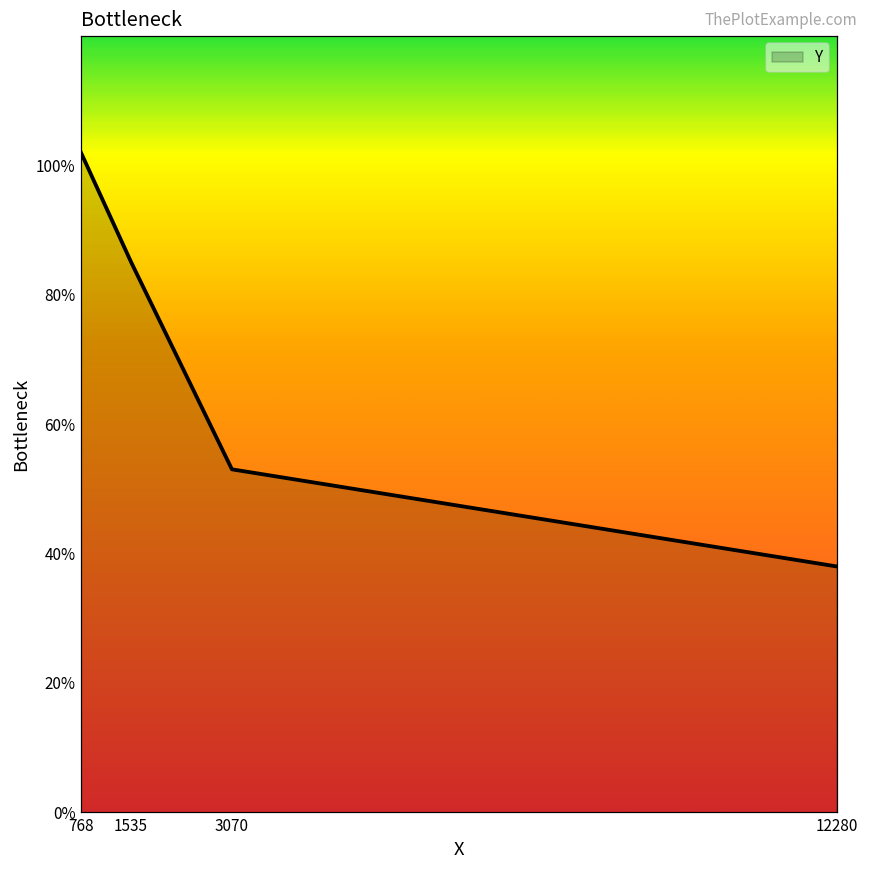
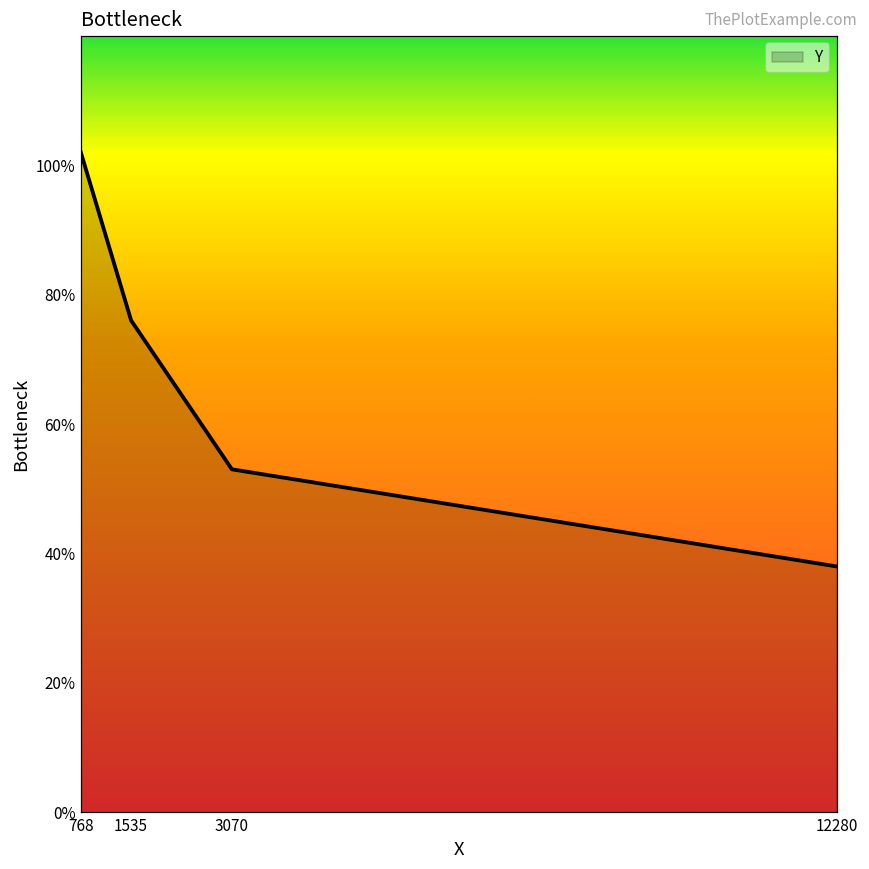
  {
    "768": "102%",
-   "1535": "85%",
+   "1535": "76%",
    "3070": "53%",
    "12280": "38%"
  }
